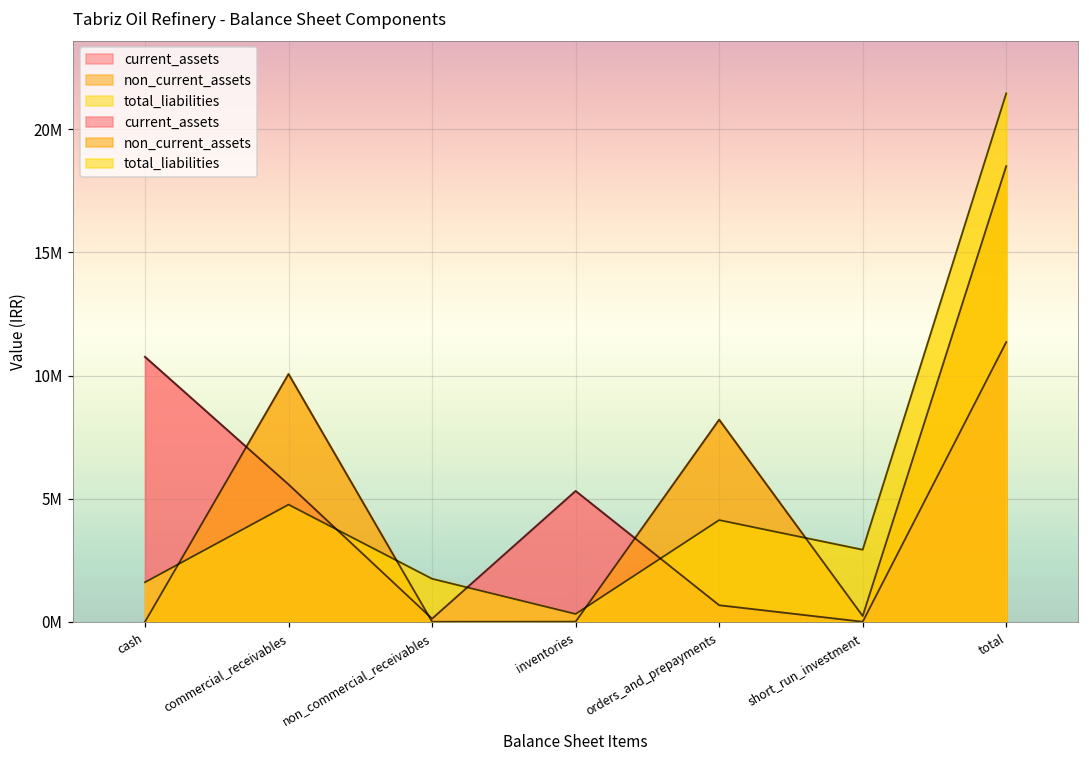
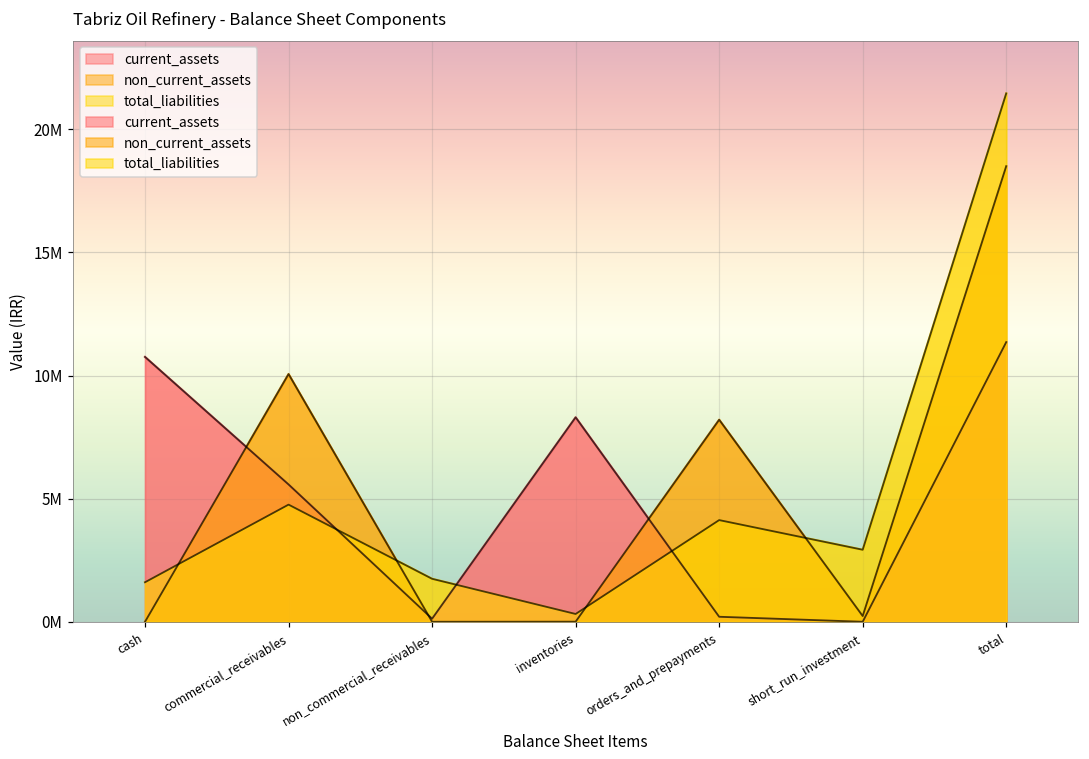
  {
    "current_assets": {
      "cash": 10800000,
      "commercial_receivables": 5600000,
      "non_commercial_receivables": 100000,
-     "inventories": 5300000,
-     "orders_and_prepayments": 700000,
+     "inventories": 8300000,
+     "orders_and_prepayments": 200000,
      "short_run_investment": 0,
      "total": 11400000
    }
  }
